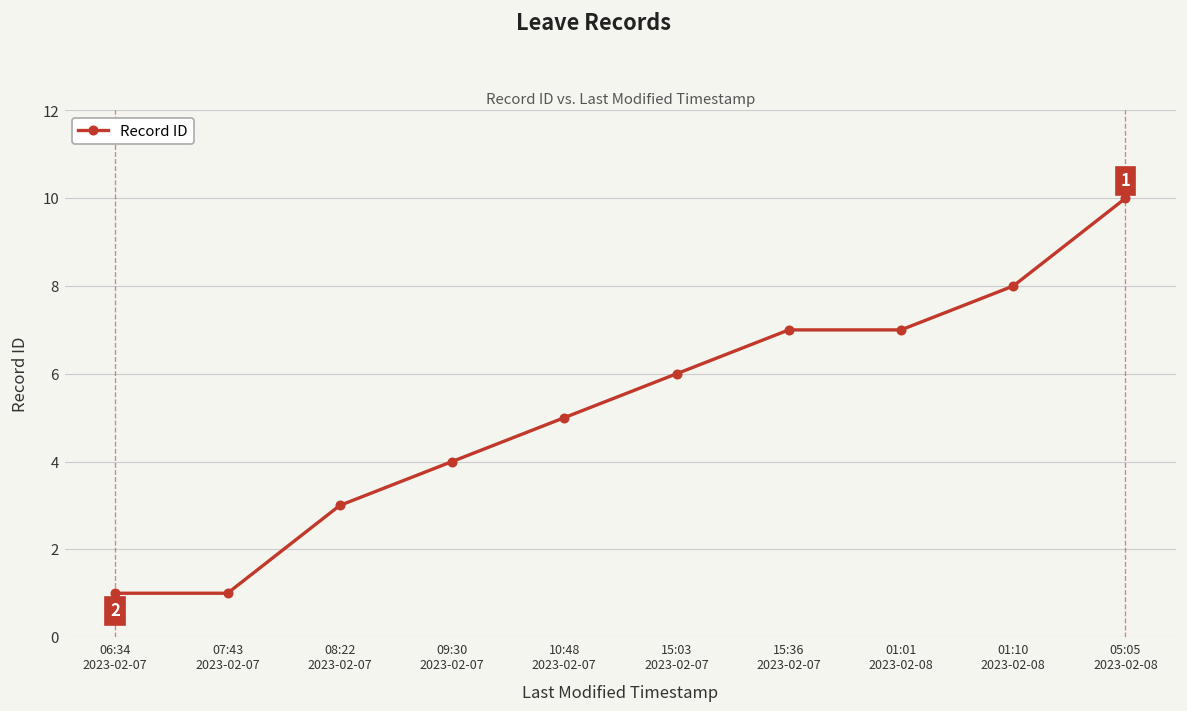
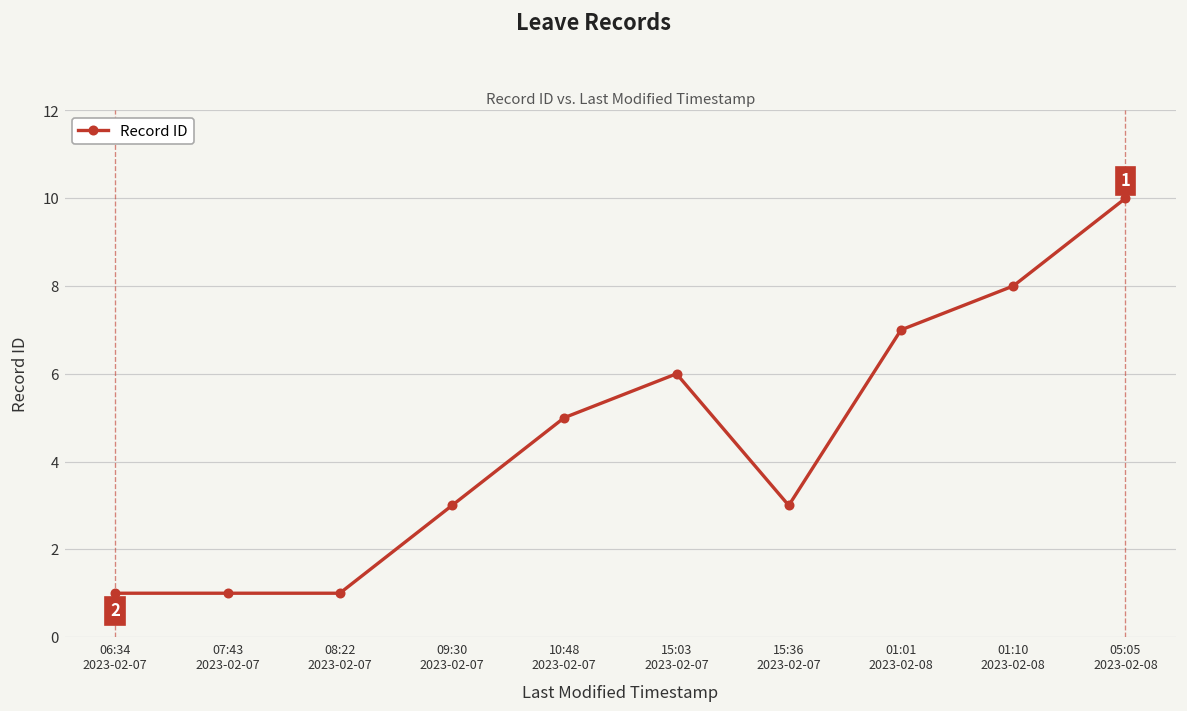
  {
    "07:43 2023-02-07": 1,
-   "08:22 2023-02-07": 3,
-   "09:30 2023-02-07": 4,
+   "08:22 2023-02-07": 1,
+   "09:30 2023-02-07": 3,
    "10:48 2023-02-07": 5,
    "15:03 2023-02-07": 6,
-   "15:36 2023-02-07": 7,
+   "15:36 2023-02-07": 3,
    "01:01 2023-02-08": 7,
    "01:10 2023-02-08": 8
  }
